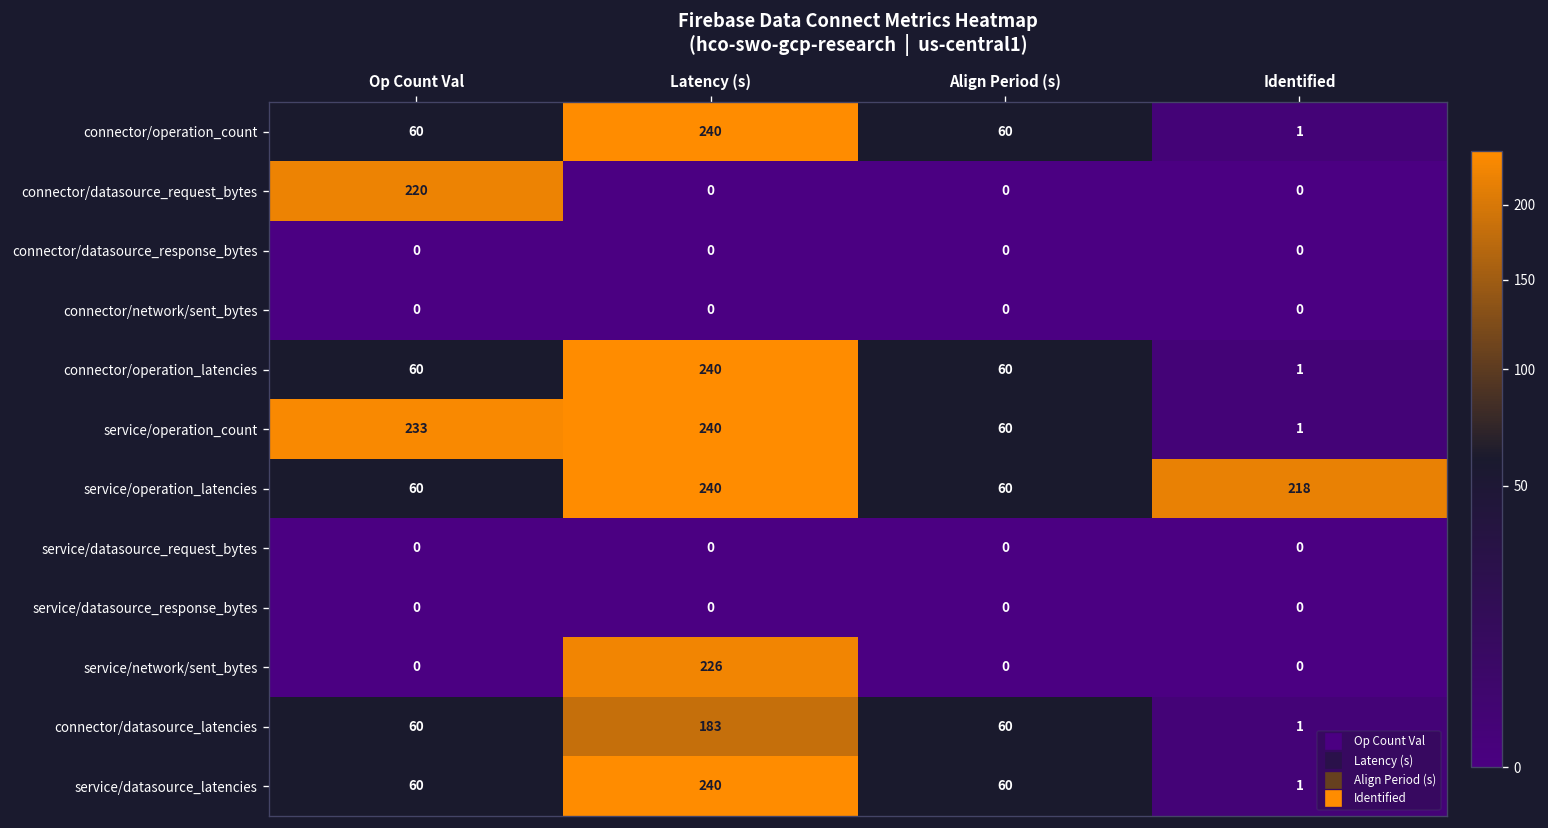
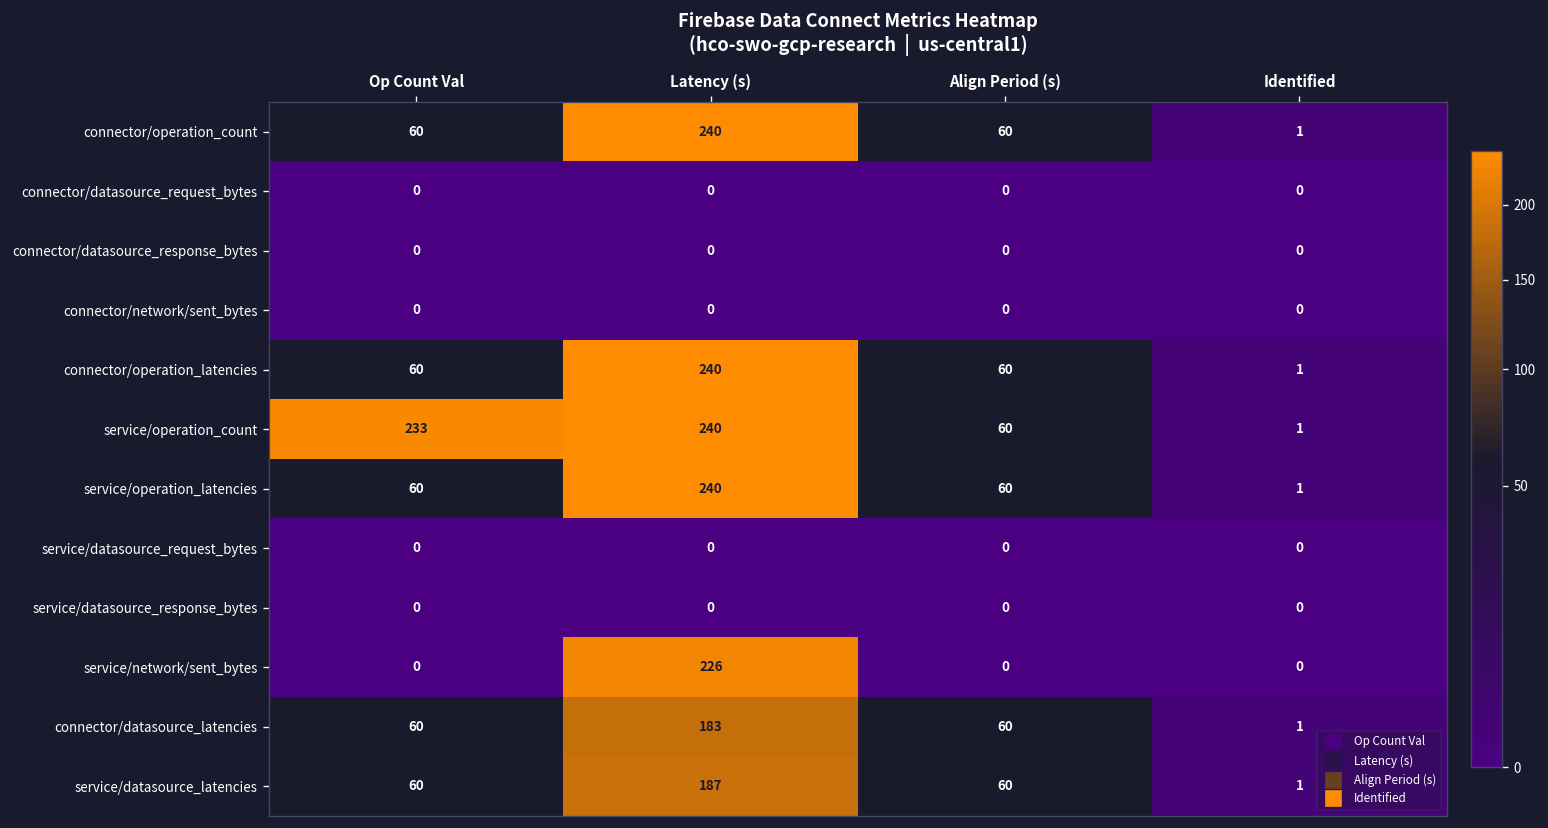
  {
    "connector/operation_count": {
      "Op Count Val": 60,
      "Latency (s)": 240,
      "Align Period (s)": 60,
      "Identified": 1
    },
    "connector/datasource_request_bytes": {
-     "Op Count Val": 220,
+     "Op Count Val": 0,
      "Latency (s)": 0,
      "Align Period (s)": 0,
      "Identified": 0
    },
    "connector/datasource_response_bytes": {
      "Op Count Val": 0,
      "Latency (s)": 0,
      "Align Period (s)": 0,
      "Identified": 0
    },
    "connector/network/sent_bytes": {
      "Op Count Val": 0,
      "Latency (s)": 0,
      "Align Period (s)": 0,
      "Identified": 0
    },
    "connector/operation_latencies": {
      "Op Count Val": 60,
      "Latency (s)": 240,
      "Align Period (s)": 60,
      "Identified": 1
    },
    "service/operation_count": {
      "Op Count Val": 233,
      "Latency (s)": 240,
      "Align Period (s)": 60,
      "Identified": 1
    },
    "service/operation_latencies": {
      "Op Count Val": 60,
      "Latency (s)": 240,
      "Align Period (s)": 60,
-     "Identified": 218
+     "Identified": 1
    },
    "service/datasource_request_bytes": {
      "Op Count Val": 0,
      "Latency (s)": 0,
      "Align Period (s)": 0,
      "Identified": 0
    },
    "service/datasource_response_bytes": {
      "Op Count Val": 0,
      "Latency (s)": 0,
      "Align Period (s)": 0,
      "Identified": 0
    },
    "service/network/sent_bytes": {
      "Op Count Val": 0,
      "Latency (s)": 226,
      "Align Period (s)": 0,
      "Identified": 0
    },
    "connector/datasource_latencies": {
      "Op Count Val": 60,
      "Latency (s)": 183,
      "Align Period (s)": 60,
      "Identified": 1
    },
    "service/datasource_latencies": {
      "Op Count Val": 60,
-     "Latency (s)": 240,
+     "Latency (s)": 187,
      "Align Period (s)": 60,
      "Identified": 1
    }
  }
